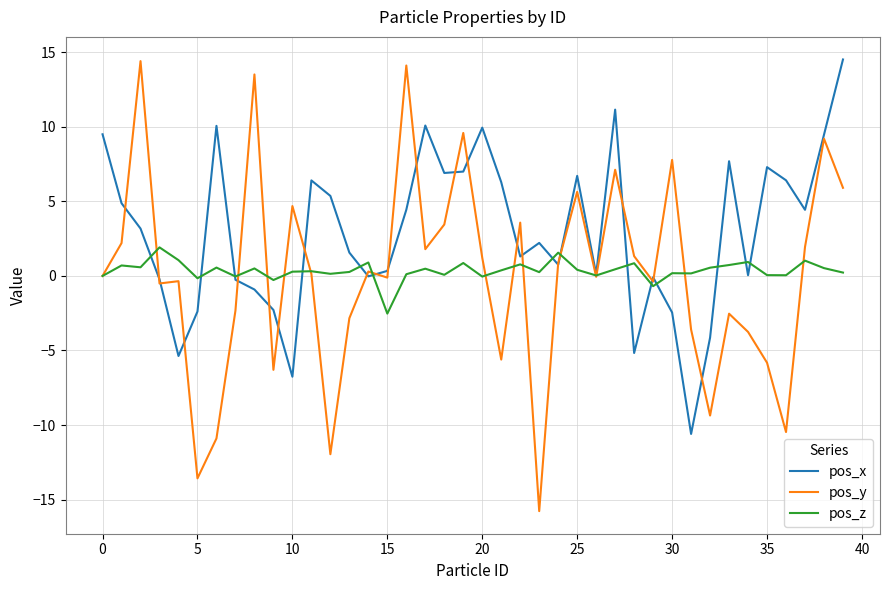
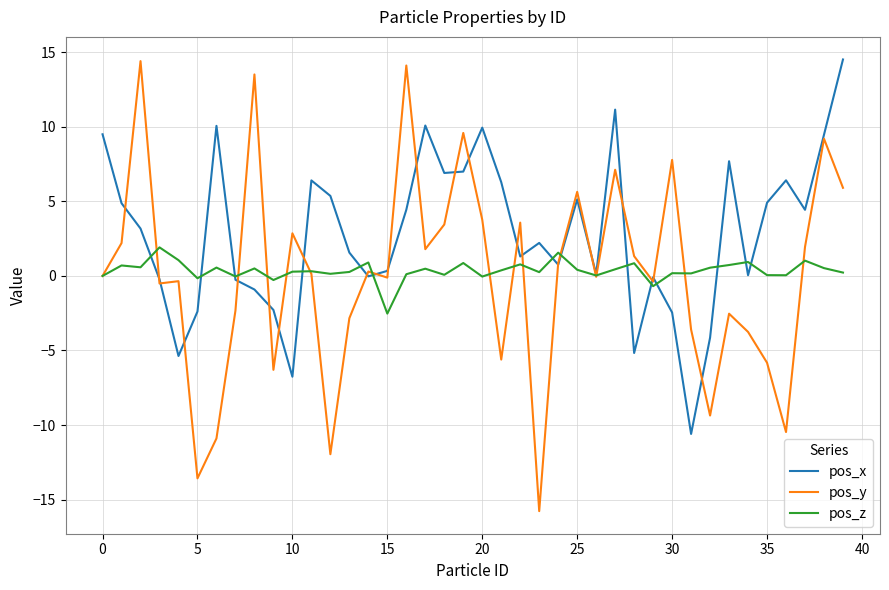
  {
    "pos_x": {
      "0": 9.5,
      "5": -2.4,
      "10": -6.8,
      "15": 0.3,
      "20": 9.9,
-     "25": 6.7,
+     "25": 5.1,
      "30": -2.5,
-     "35": 7.3
+     "35": 4.9
    },
    "pos_y": {
      "5": -13.6,
-     "10": 4.7,
+     "10": 2.9,
      "15": -0.1,
-     "20": 1.2,
+     "20": 3.8,
      "25": 5.6,
      "30": 7.8,
      "35": -5.8
    },
    "pos_z": {
      "5": -0.2,
      "10": 0.3,
      "15": -2.5,
      "20": 0.0,
      "25": 0.4,
      "30": 0.2,
      "35": 0.1
    }
  }
